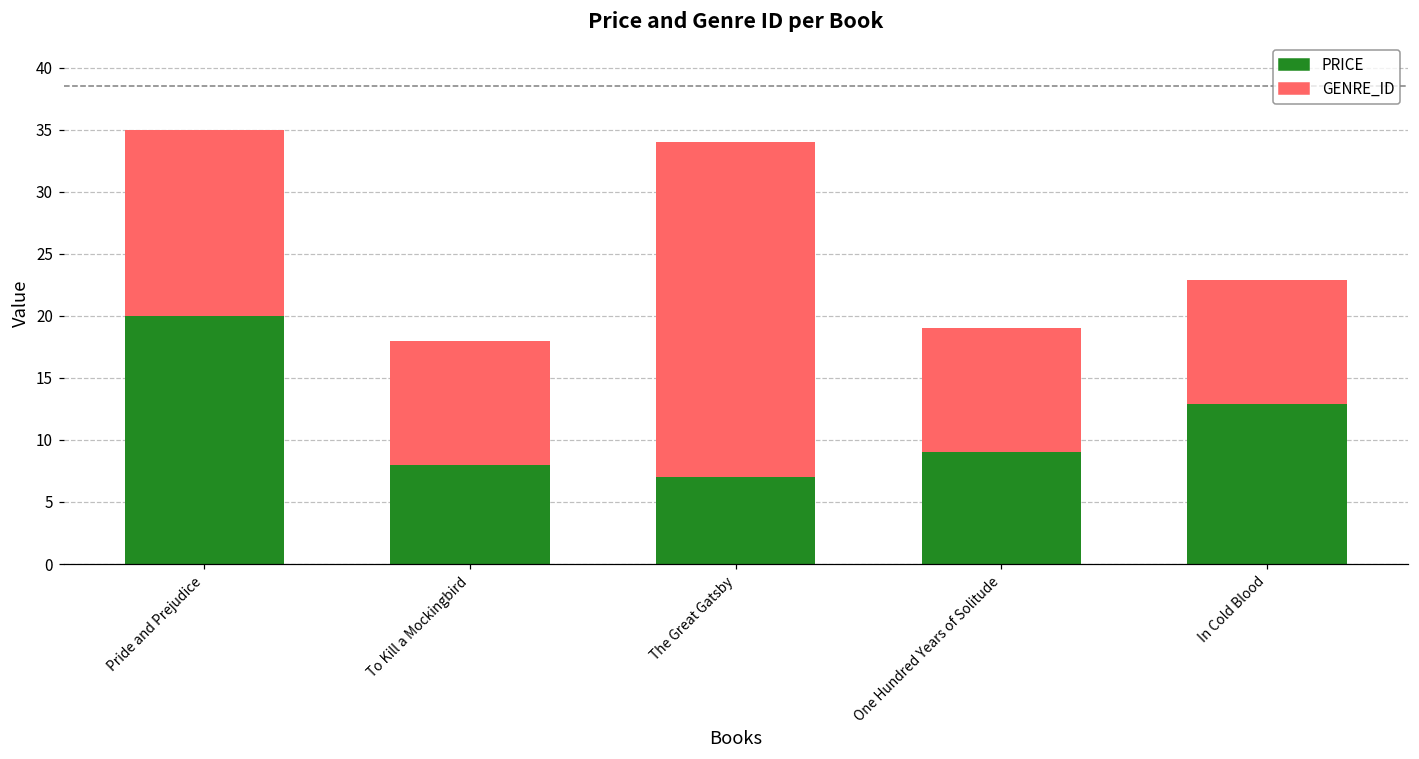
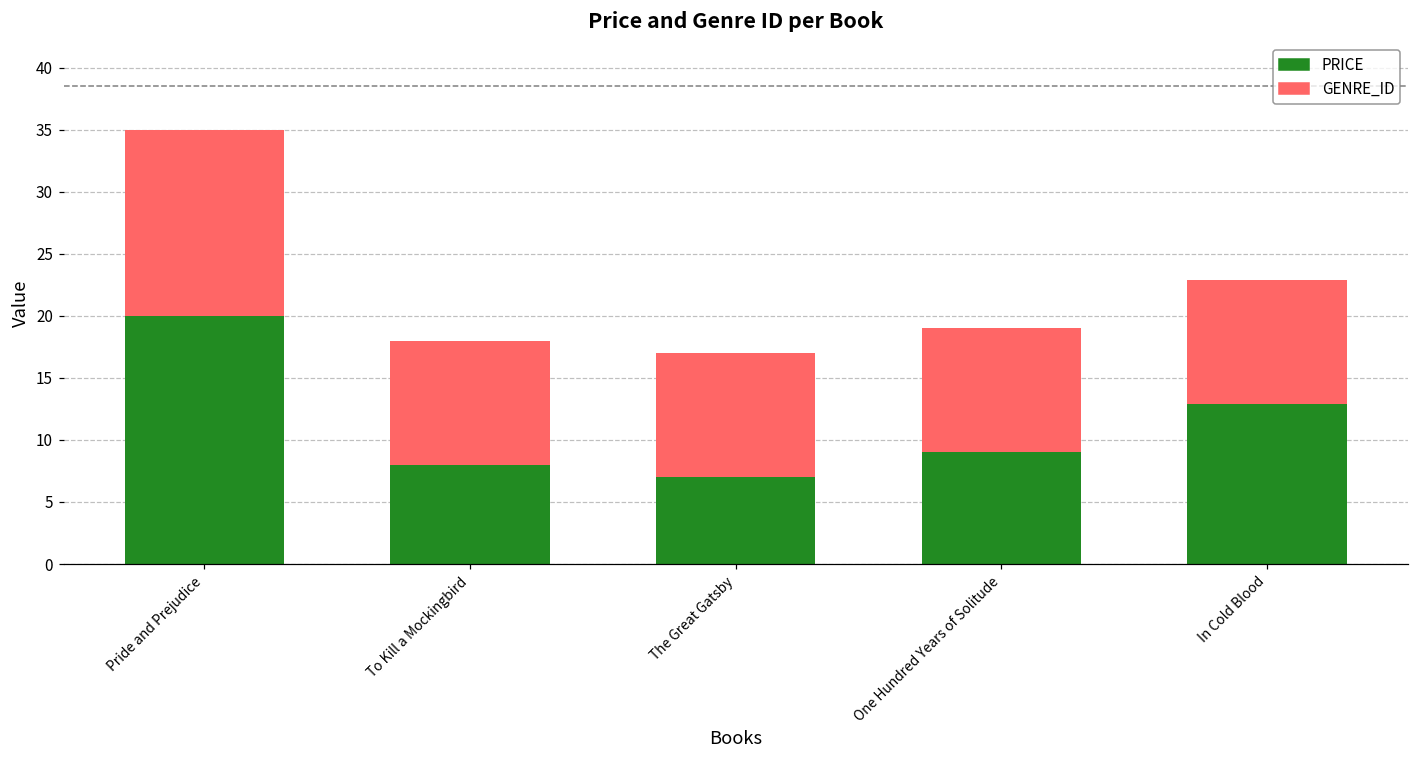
  {
    "PRICE": {
      "Pride and Prejudice": 20,
      "To Kill a Mockingbird": 8,
      "The Great Gatsby": 7,
      "One Hundred Years of Solitude": 9,
      "In Cold Blood": 13
    },
    "GENRE_ID": {
      "Pride and Prejudice": 15,
      "To Kill a Mockingbird": 10,
-     "The Great Gatsby": 27,
+     "The Great Gatsby": 10,
      "One Hundred Years of Solitude": 10,
      "In Cold Blood": 10
    }
  }
